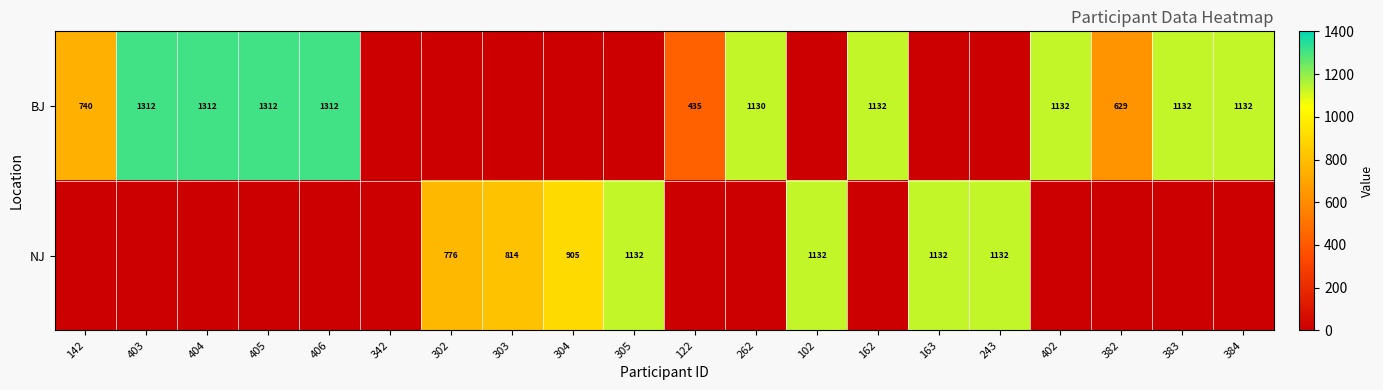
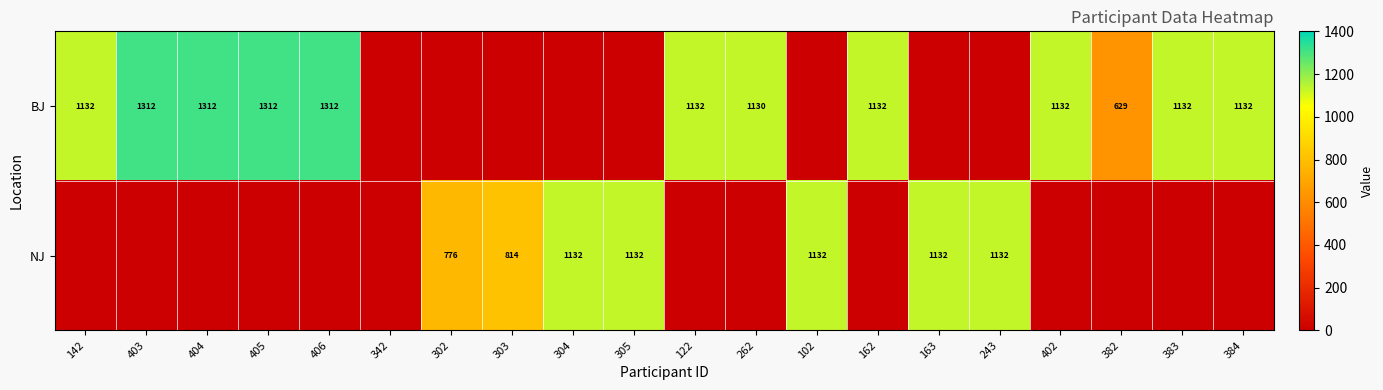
  {
    "BJ": {
-     "142": 740,
+     "142": 1132,
      "403": 1312,
      "404": 1312,
      "405": 1312,
      "406": 1312,
-     "122": 435,
+     "122": 1132,
      "262": 1130,
      "162": 1132,
      "402": 1132,
      "382": 629,
      "383": 1132,
      "384": 1132
    },
    "NJ": {
      "302": 776,
      "303": 814,
-     "304": 905,
+     "304": 1132,
      "305": 1132,
      "102": 1132,
      "163": 1132,
      "243": 1132
    }
  }
